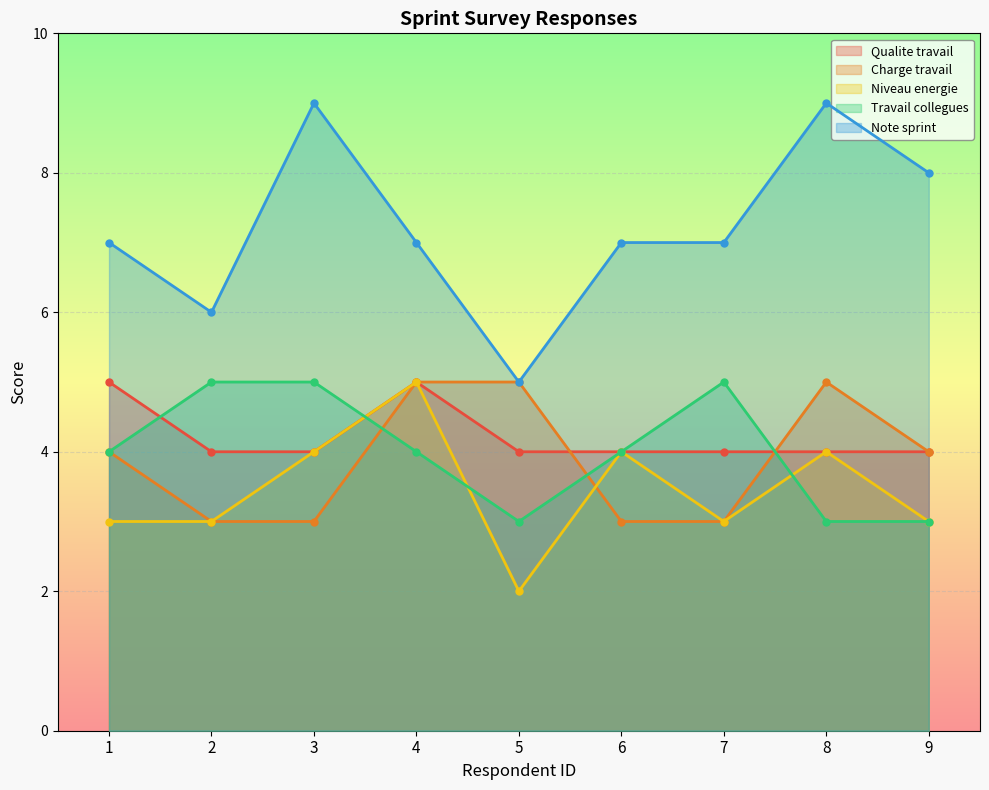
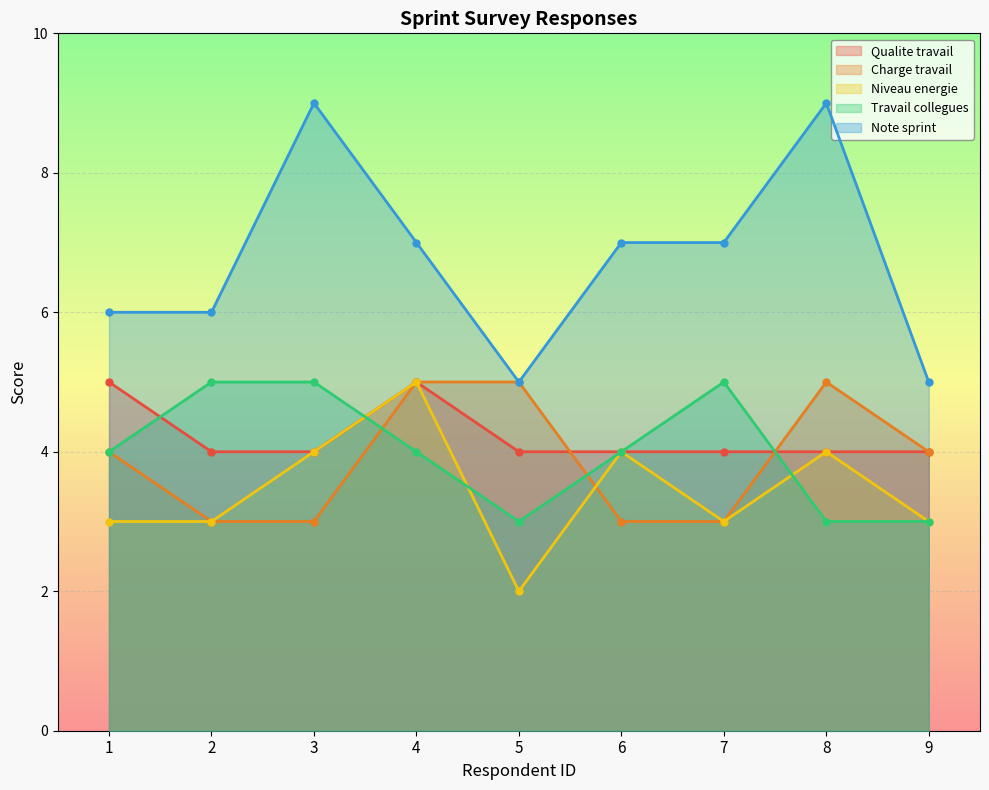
  {
    "Travail collegues": {
      "2": 5,
      "3": 5,
      "4": 4,
      "5": 3,
      "7": 5,
      "8": 3
    },
    "Note sprint": {
-     "1": 7,
+     "1": 6,
      "2": 6,
      "3": 9,
      "4": 7,
      "6": 7,
      "7": 7,
      "8": 9,
-     "9": 8
+     "9": 5
    }
  }
